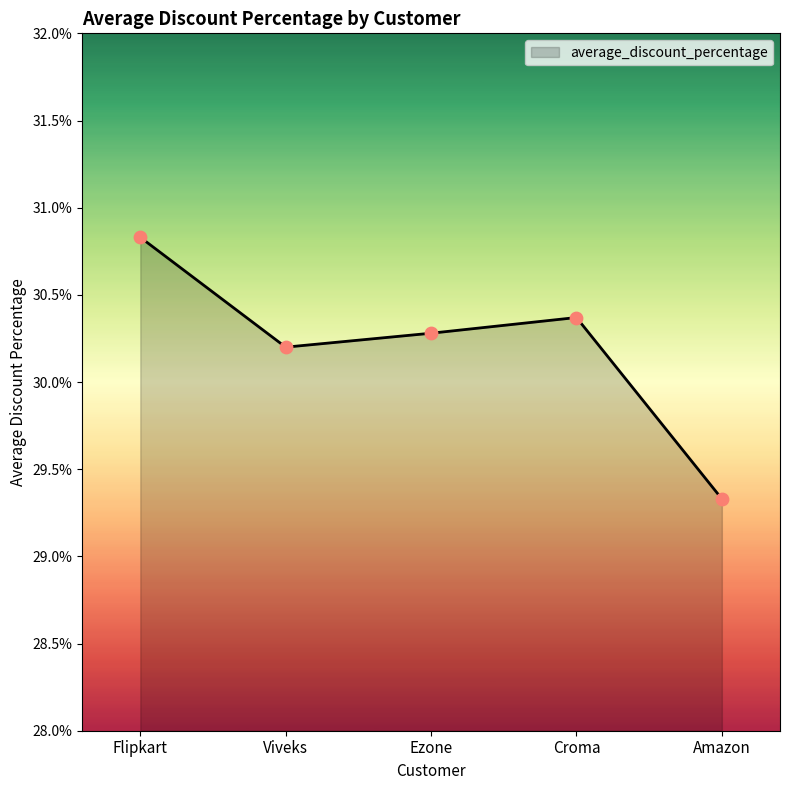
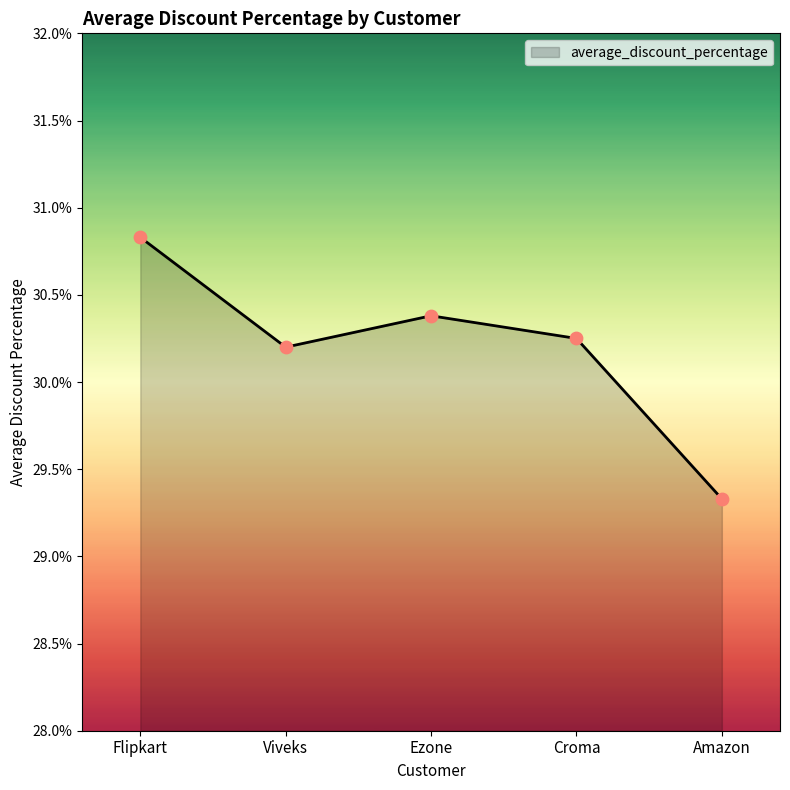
  {
    "Flipkart": "30.83%",
    "Viveks": "30.20%",
-   "Ezone": "30.28%",
-   "Croma": "30.37%",
+   "Ezone": "30.38%",
+   "Croma": "30.25%",
    "Amazon": "29.33%"
  }
